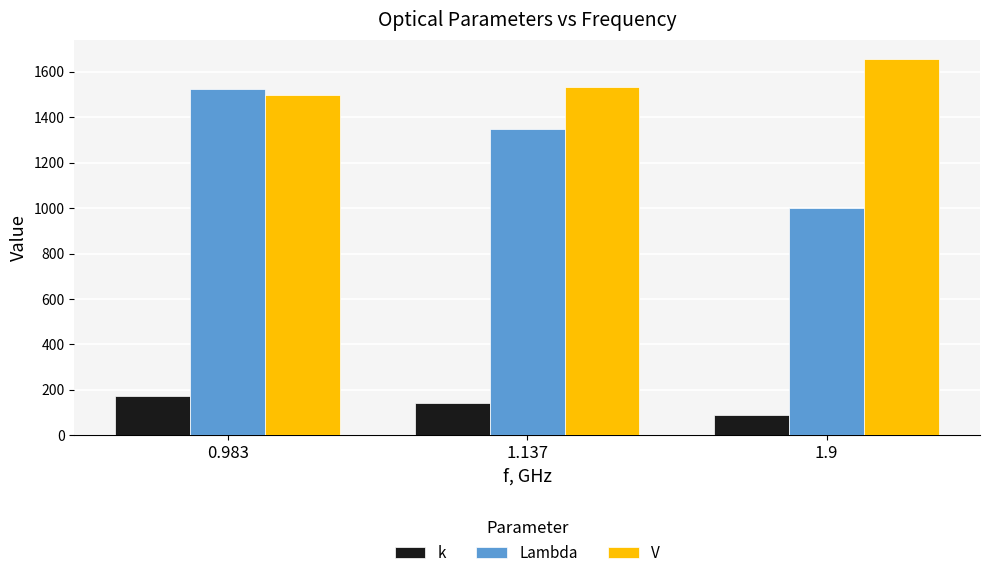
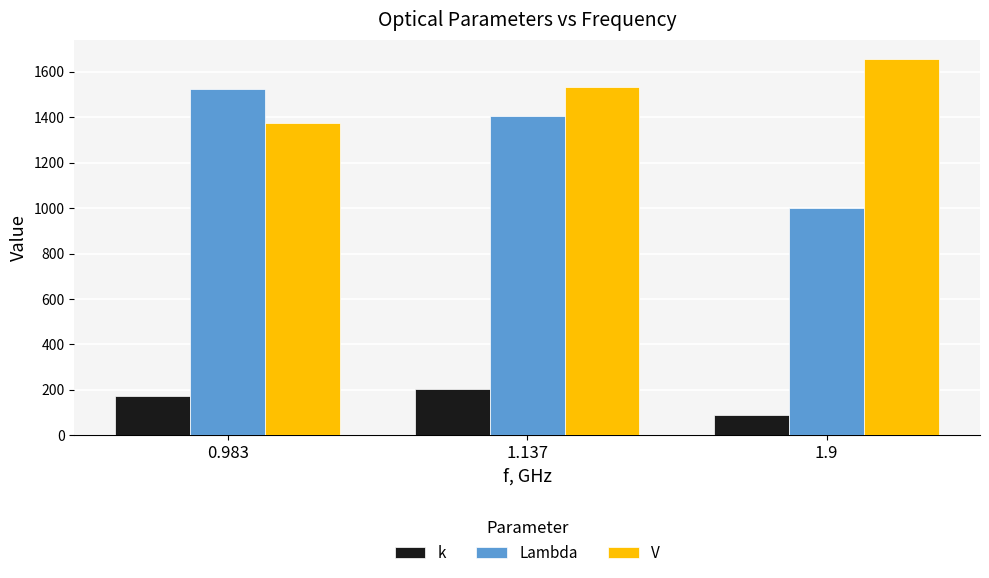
  {
    "k": {
      "0.983": 170,
-     "1.137": 140,
+     "1.137": 210,
      "1.9": 90
    },
    "Lambda": {
      "0.983": 1520,
-     "1.137": 1350,
+     "1.137": 1410,
      "1.9": 1000
    },
    "V": {
-     "0.983": 1500,
+     "0.983": 1380,
      "1.137": 1530,
      "1.9": 1660
    }
  }
